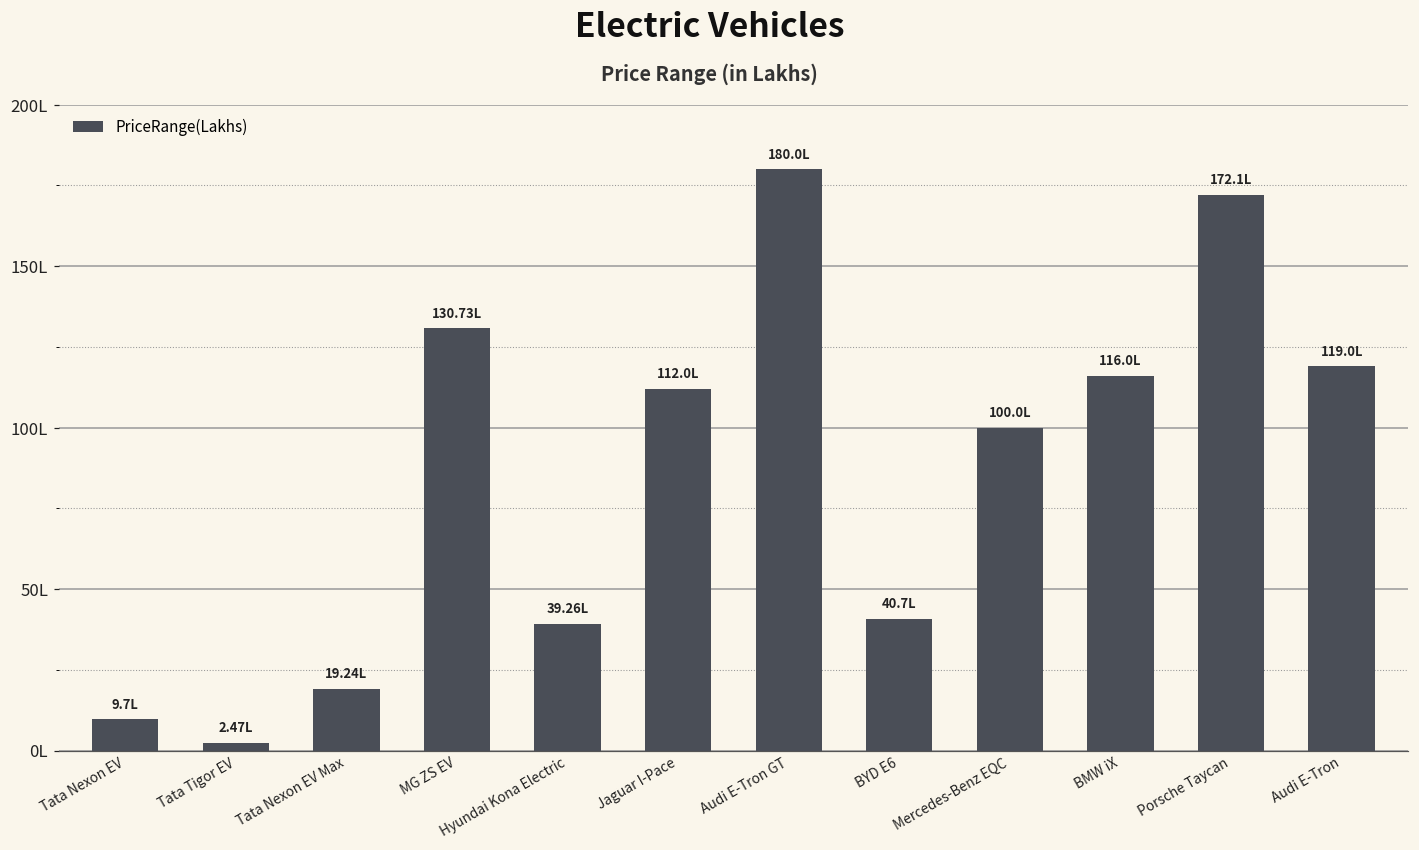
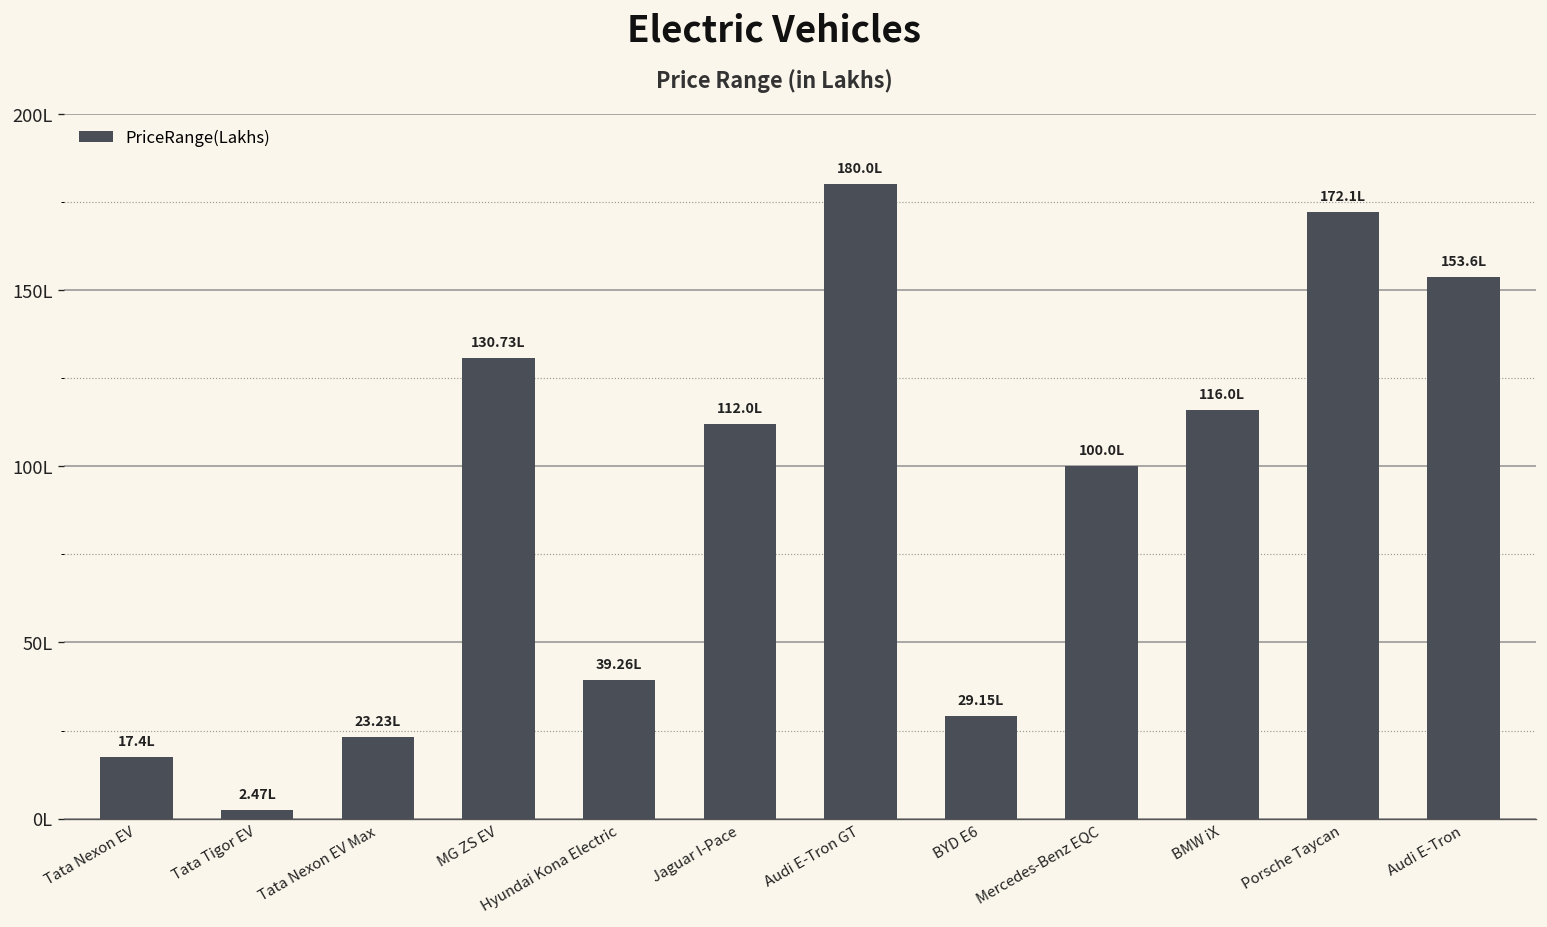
  {
-   "Tata Nexon EV": "9.7L",
+   "Tata Nexon EV": "17.4L",
    "Tata Tigor EV": "2.47L",
-   "Tata Nexon EV Max": "19.24L",
+   "Tata Nexon EV Max": "23.23L",
    "MG ZS EV": "130.73L",
    "Hyundai Kona Electric": "39.26L",
    "Jaguar I-Pace": "112.0L",
    "Audi E-Tron GT": "180.0L",
-   "BYD E6": "40.7L",
+   "BYD E6": "29.15L",
    "Mercedes-Benz EQC": "100.0L",
    "BMW iX": "116.0L",
    "Porsche Taycan": "172.1L",
-   "Audi E-Tron": "119.0L"
+   "Audi E-Tron": "153.6L"
  }
